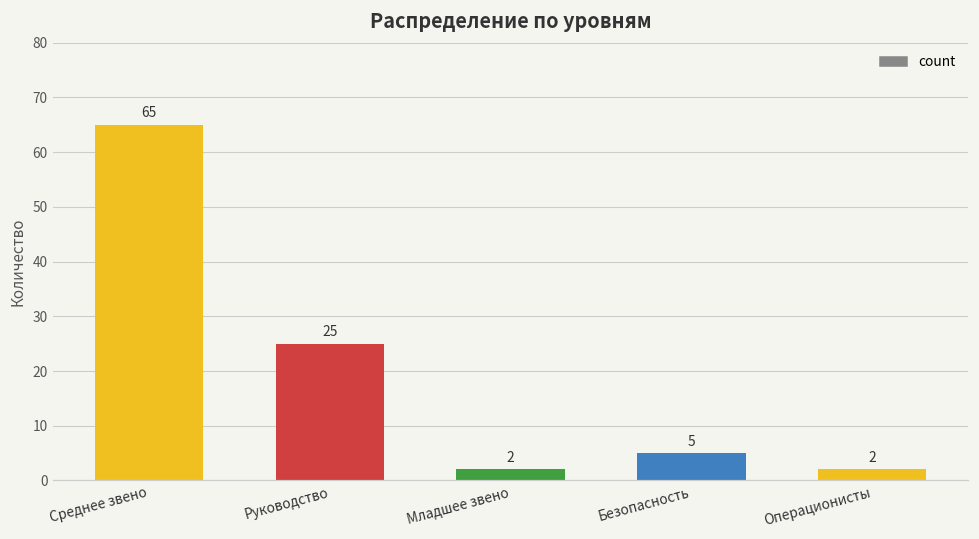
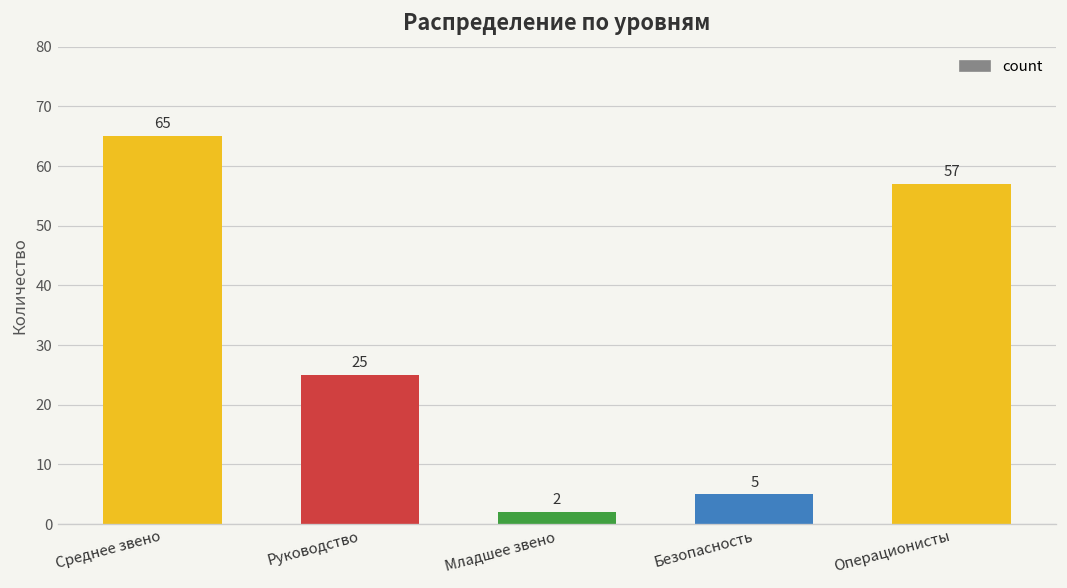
  {
    "Среднее звено": 65,
    "Руководство": 25,
    "Младшее звено": 2,
    "Безопасность": 5,
-   "Операционисты": 2
+   "Операционисты": 57
  }
